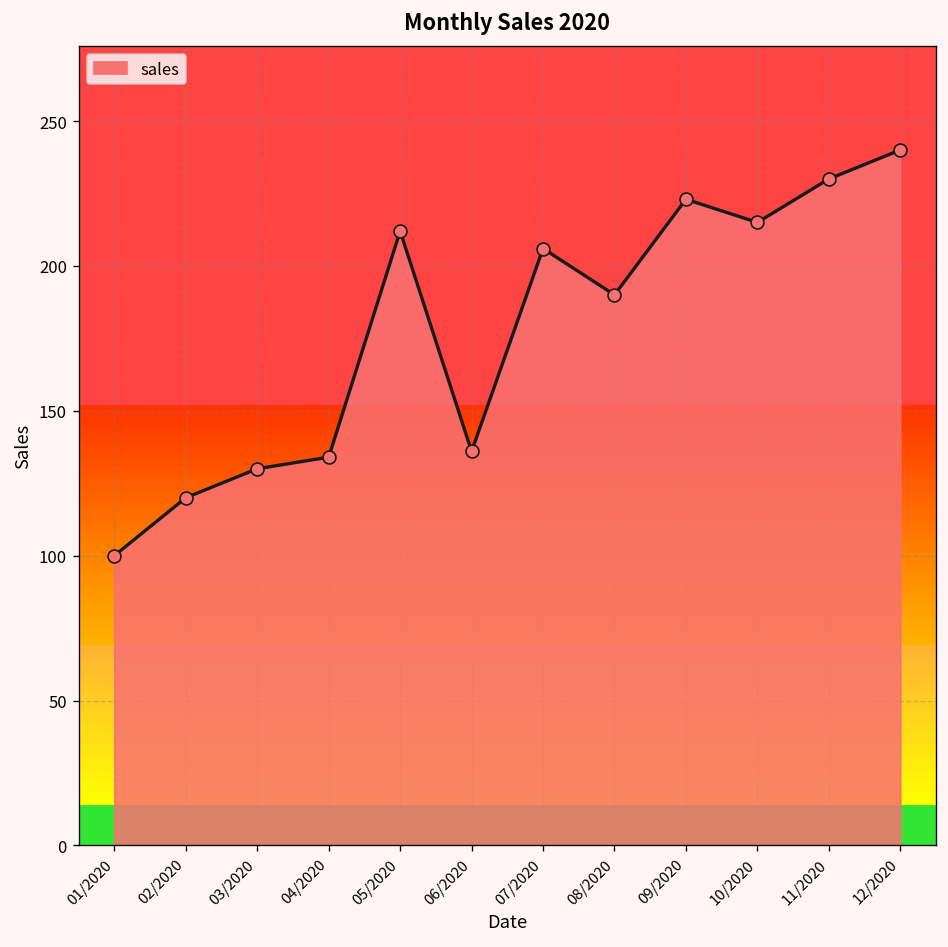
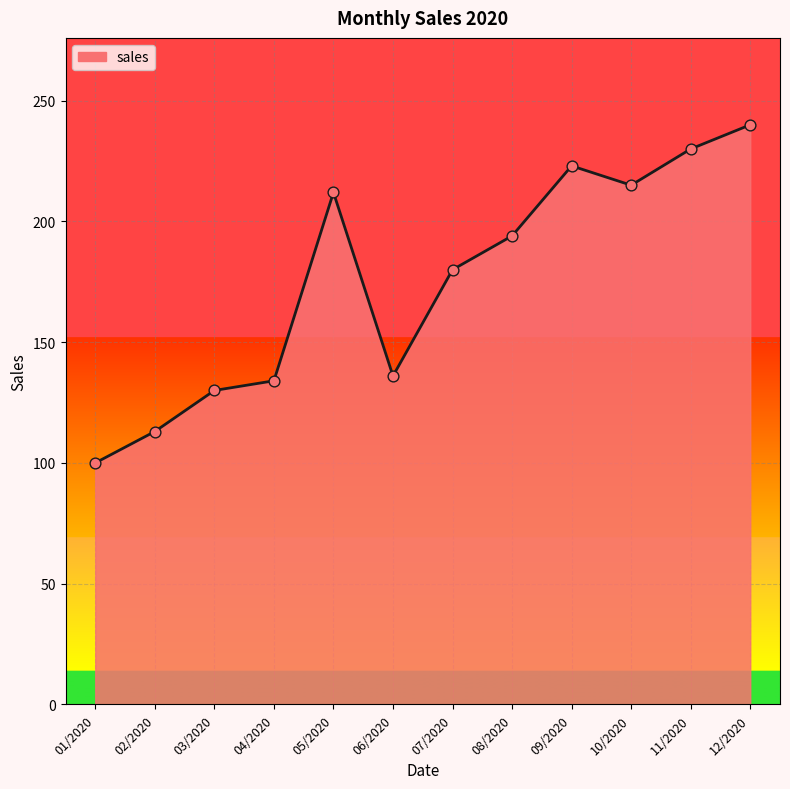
  {
    "01/2020": 100,
-   "02/2020": 120,
+   "02/2020": 113,
    "03/2020": 130,
    "04/2020": 134,
    "05/2020": 212,
    "06/2020": 136,
-   "07/2020": 206,
-   "08/2020": 190,
+   "07/2020": 180,
+   "08/2020": 194,
    "09/2020": 223,
    "10/2020": 215,
    "11/2020": 230,
    "12/2020": 240
  }
